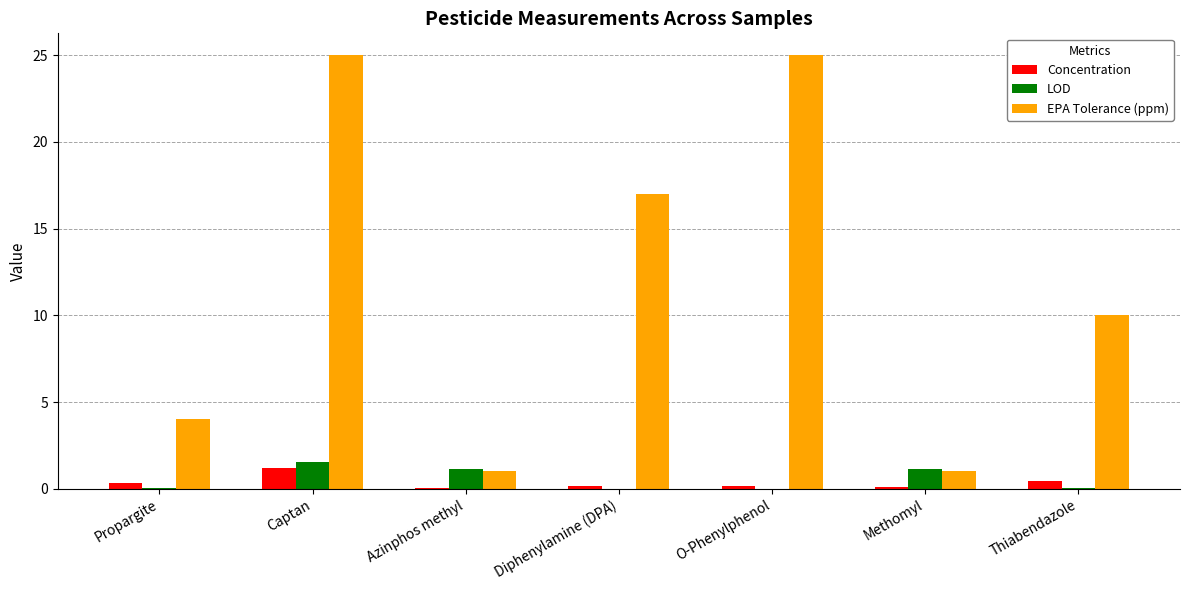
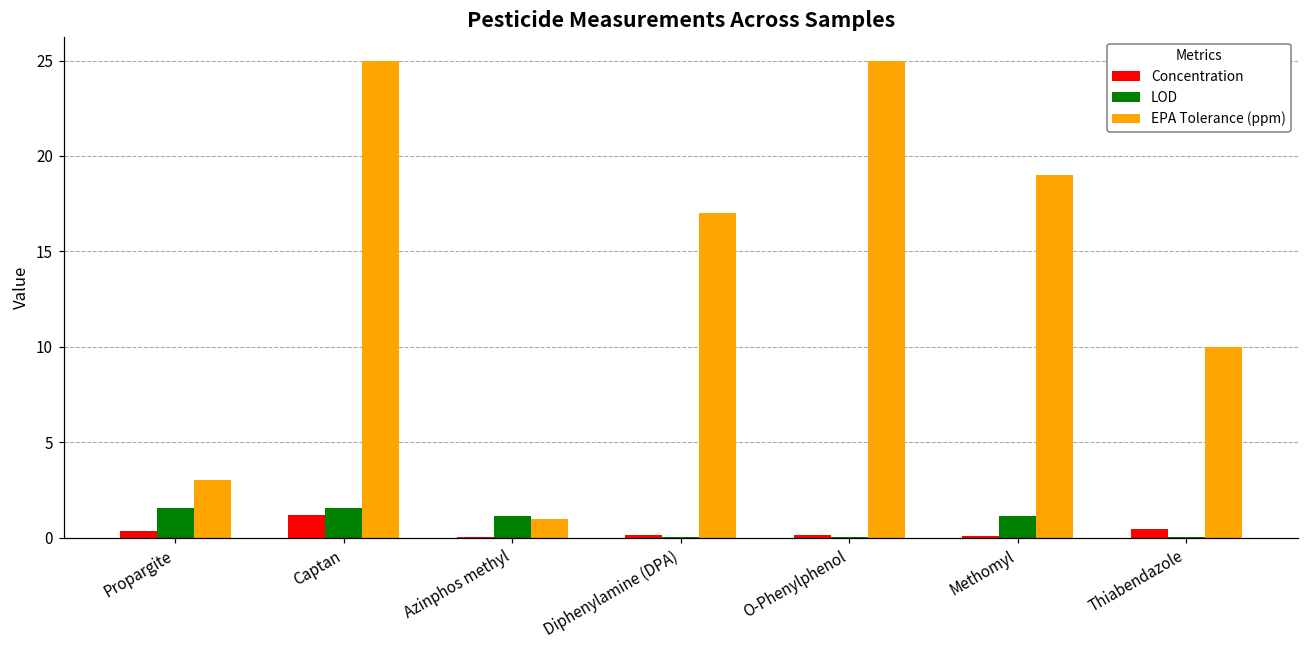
  {
    "Concentration": {
      "Propargite": 0.4,
      "Captan": 1.2,
      "Diphenylamine (DPA)": 0.2,
      "O-Phenylphenol": 0.2,
      "Thiabendazole": 0.5
    },
    "LOD": {
-     "Propargite": 0.0,
+     "Propargite": 1.6,
      "Captan": 1.5,
      "Azinphos methyl": 1.1,
      "Methomyl": 1.1
    },
    "EPA Tolerance (ppm)": {
-     "Propargite": 4,
+     "Propargite": 3,
      "Captan": 25,
      "Azinphos methyl": 1,
      "Diphenylamine (DPA)": 17,
      "O-Phenylphenol": 25,
-     "Methomyl": 1,
+     "Methomyl": 19,
      "Thiabendazole": 10
    }
  }
